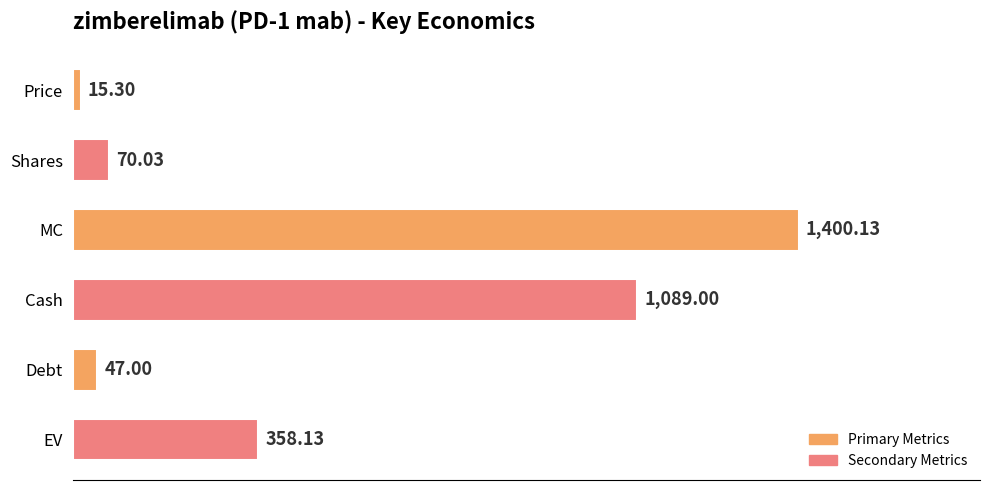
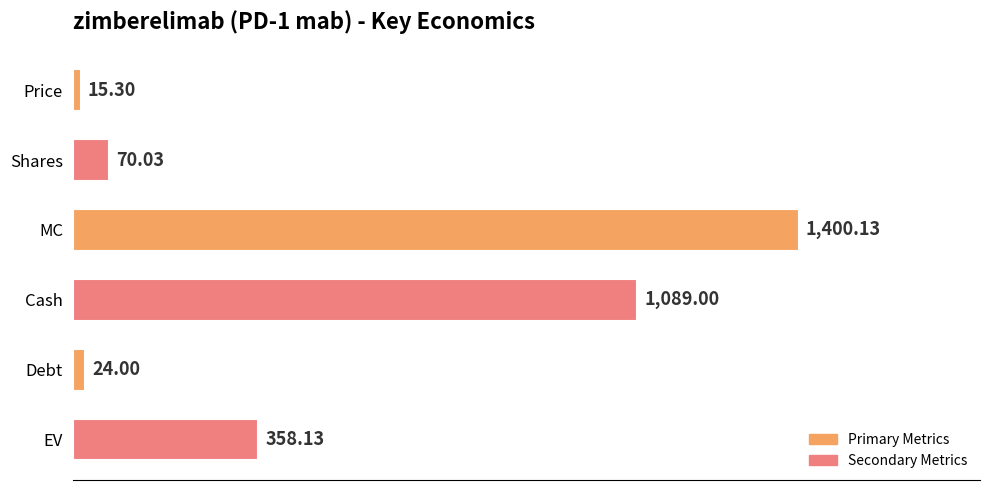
  {
    "Price": "15.30",
    "Shares": "70.03",
    "MC": "1,400.13",
    "Cash": "1,089.00",
-   "Debt": "47.00",
+   "Debt": "24.00",
    "EV": "358.13"
  }
